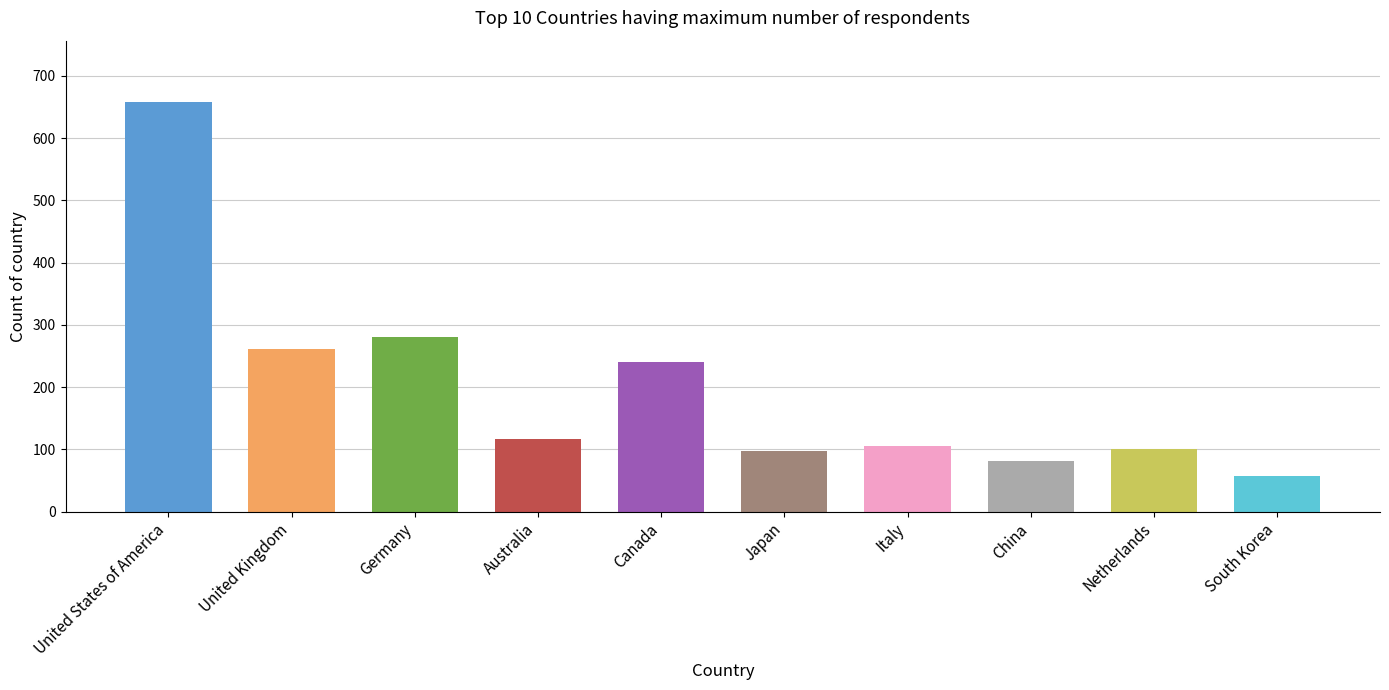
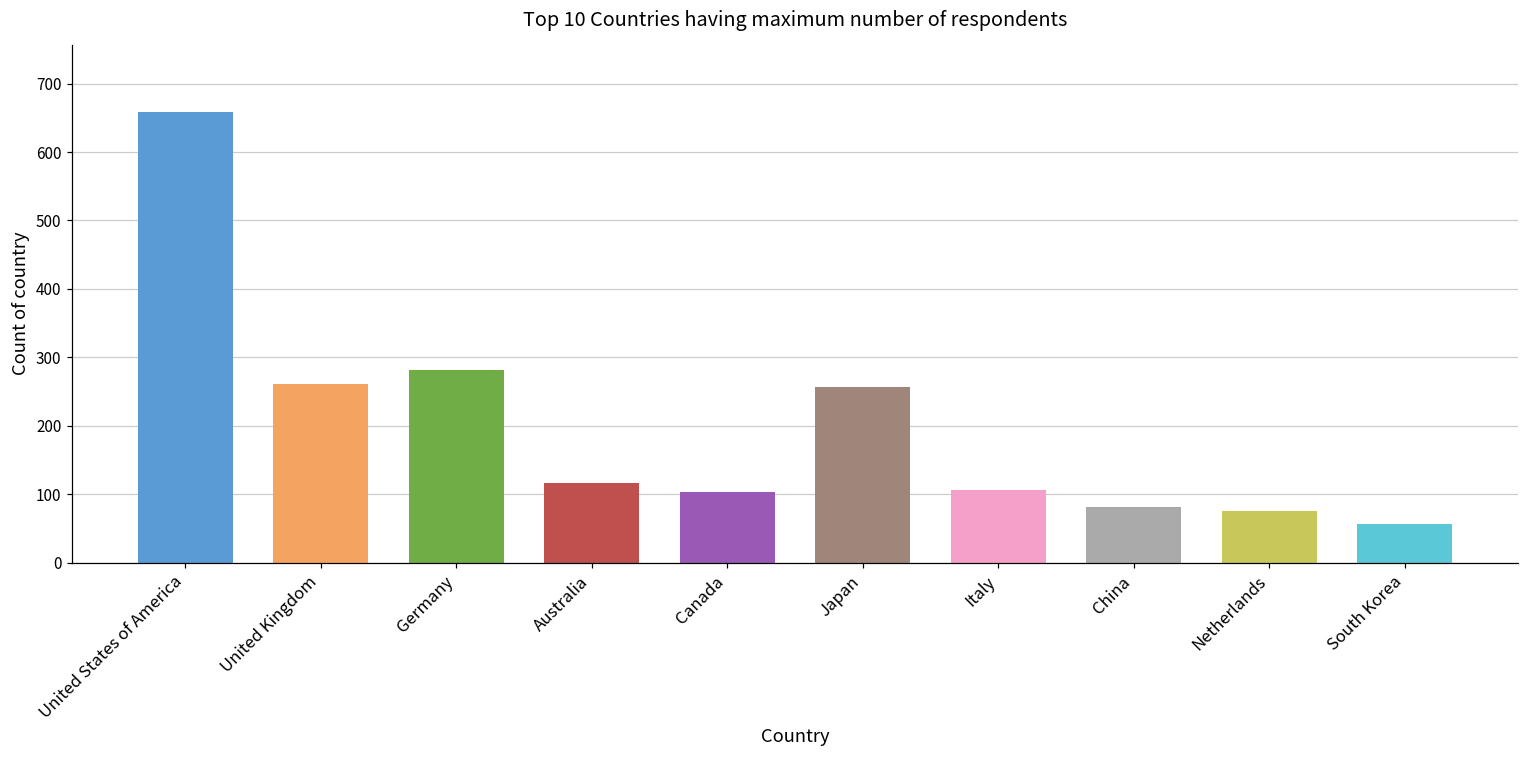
  {
    "United States of America": 660,
    "United Kingdom": 260,
    "Germany": 280,
    "Australia": 120,
-   "Canada": 240,
-   "Japan": 100,
+   "Canada": 100,
+   "Japan": 260,
    "Italy": 110,
    "China": 80,
-   "Netherlands": 100,
+   "Netherlands": 80,
    "South Korea": 60
  }
